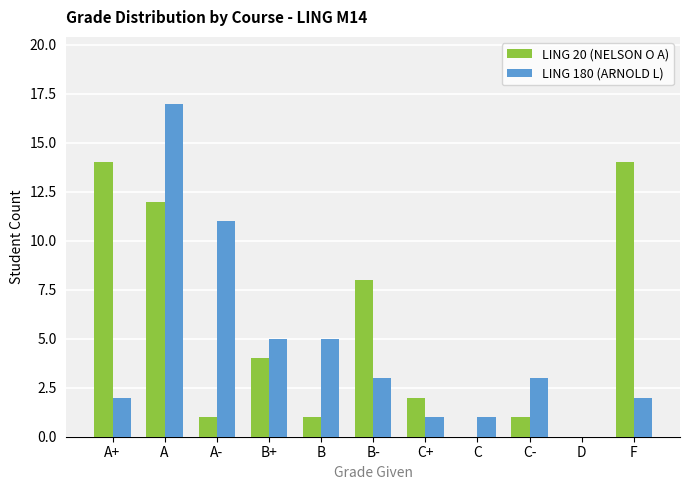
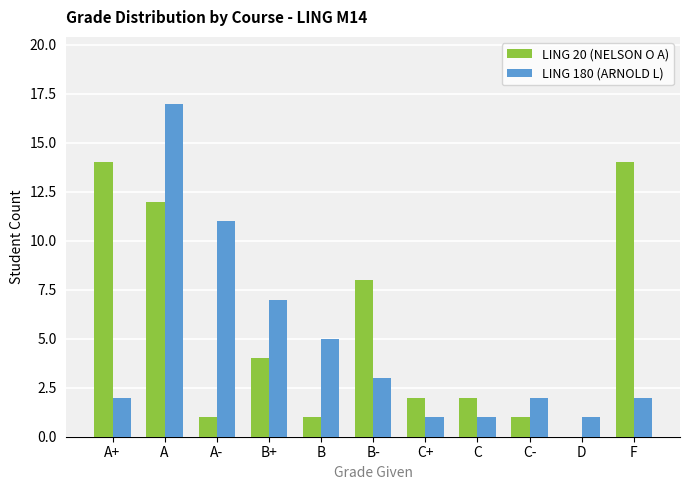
  {
    "LING 20 (NELSON O A)": {
      "A+": 14,
      "A": 12,
      "A-": 1,
      "B+": 4,
      "B": 1,
      "B-": 8,
      "C+": 2,
-     "C": 0,
+     "C": 2,
      "C-": 1,
      "D": 0,
      "F": 14
    },
    "LING 180 (ARNOLD L)": {
      "A+": 2,
      "A": 17,
      "A-": 11,
-     "B+": 5,
+     "B+": 7,
      "B": 5,
      "B-": 3,
      "C+": 1,
      "C": 1,
-     "C-": 3,
-     "D": 0,
+     "C-": 2,
+     "D": 1,
      "F": 2
    }
  }
